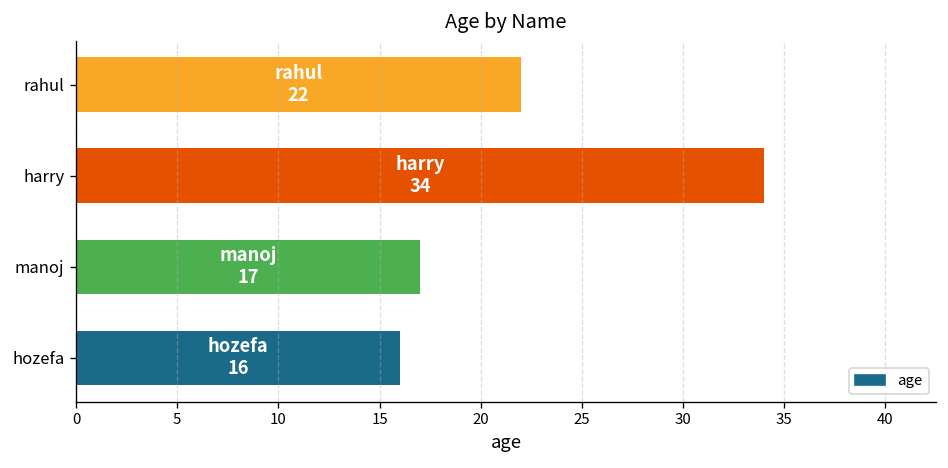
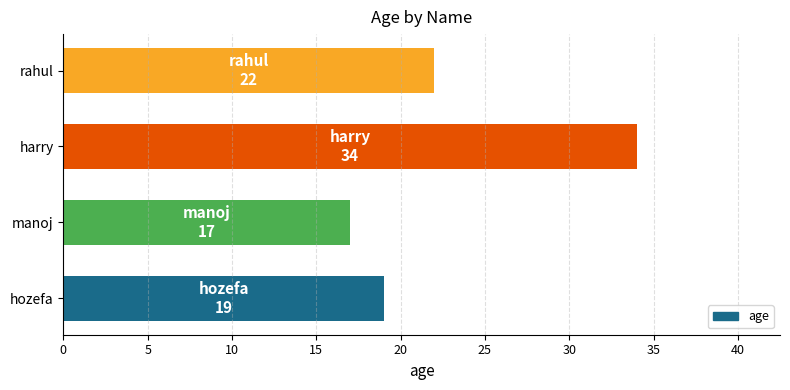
  {
    "rahul": 22,
    "harry": 34,
    "manoj": 17,
-   "hozefa": 16
+   "hozefa": 19
  }
